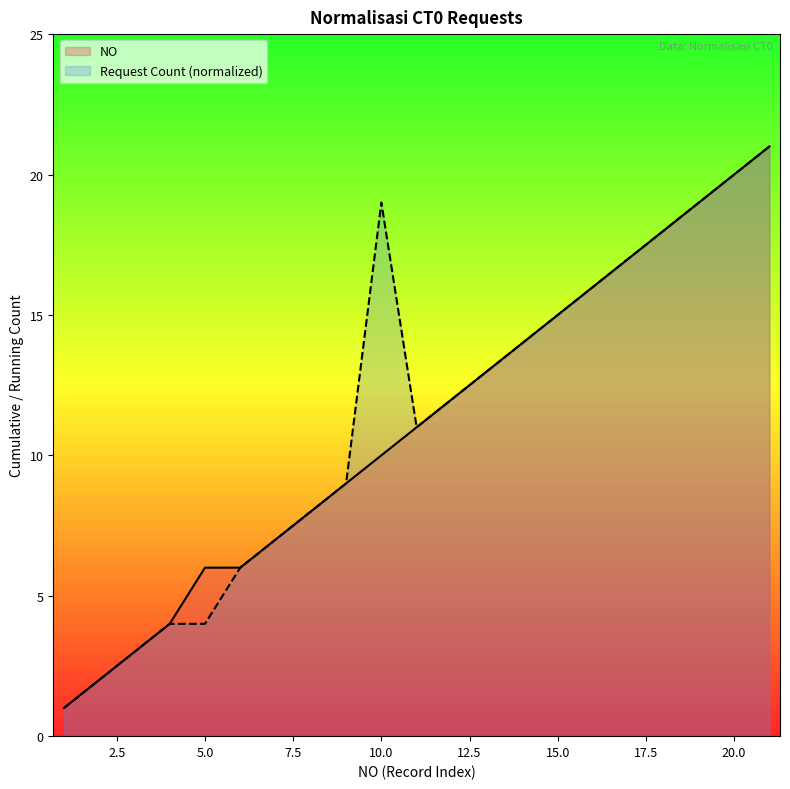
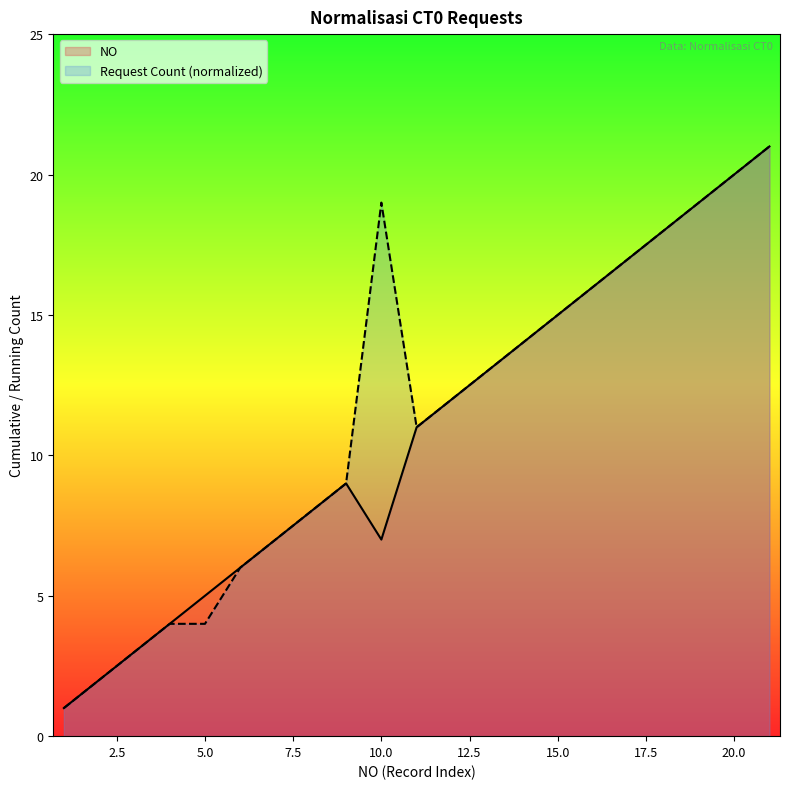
  {
    "NO": {
-     "5.0": 6,
-     "10.0": 10
+     "5.0": 5,
+     "10.0": 7
    },
    "Request Count (normalized)": {
      "5.0": 4,
      "10.0": 19
    }
  }
